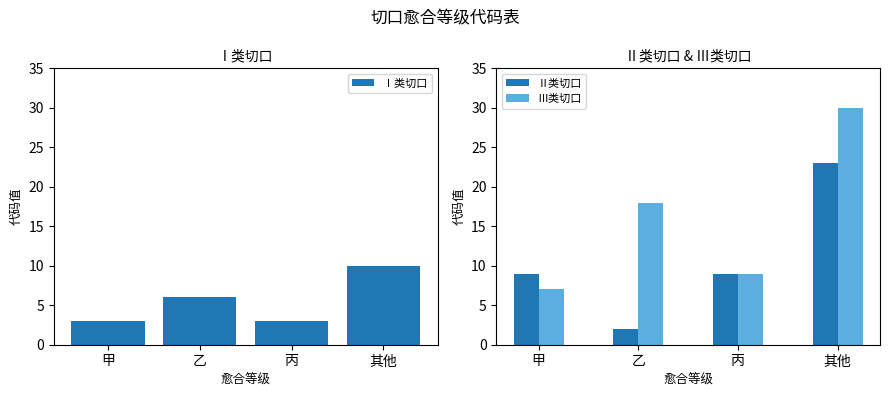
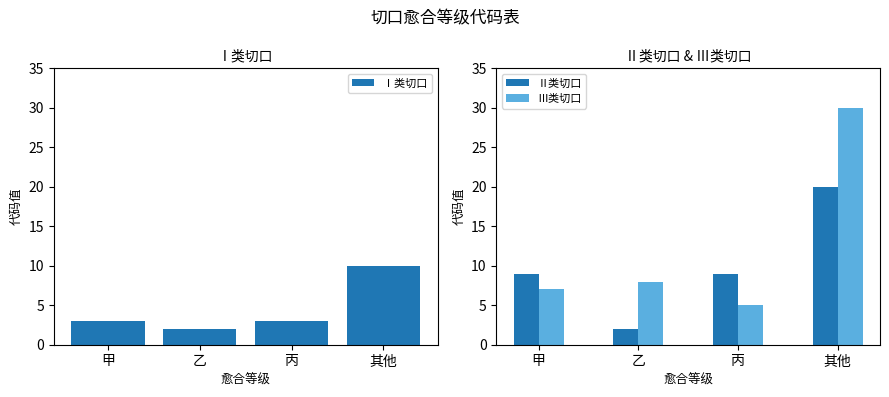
  {
    "Ⅰ类切口": {
      "甲": 3,
-     "乙": 6,
+     "乙": 2,
      "丙": 3,
      "其他": 10
    },
    "Ⅱ类切口 & Ⅲ类切口": {
      "Ⅱ类切口": {
        "甲": 9,
        "乙": 2,
        "丙": 9,
-       "其他": 23
+       "其他": 20
      },
      "Ⅲ类切口": {
        "甲": 7,
-       "乙": 18,
-       "丙": 9,
+       "乙": 8,
+       "丙": 5,
        "其他": 30
      }
    }
  }
